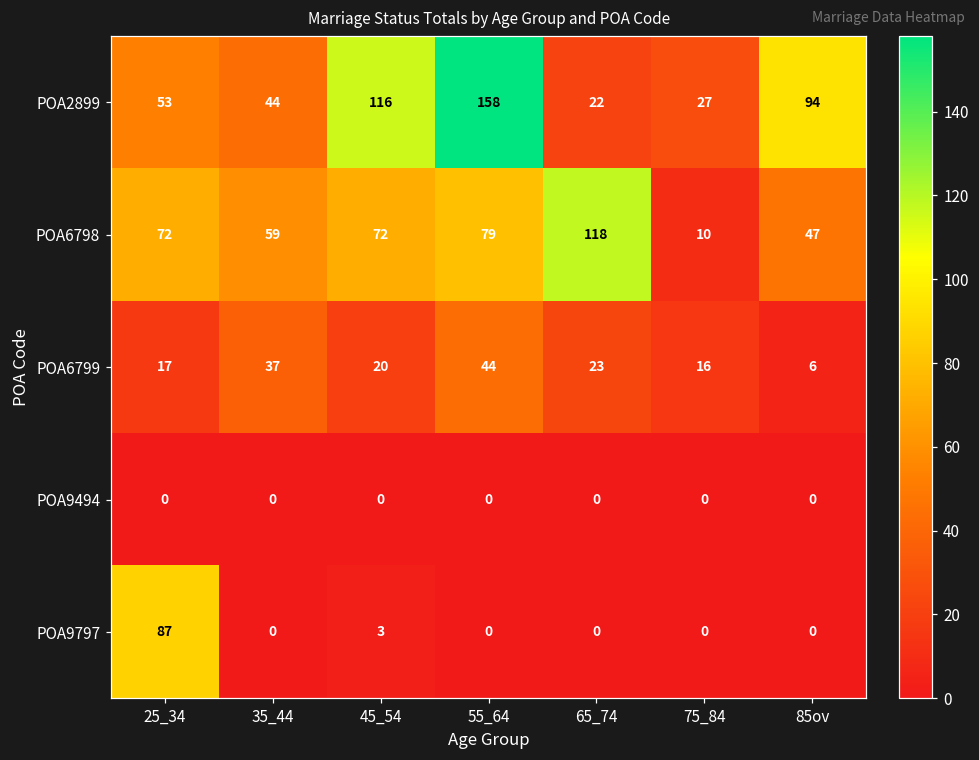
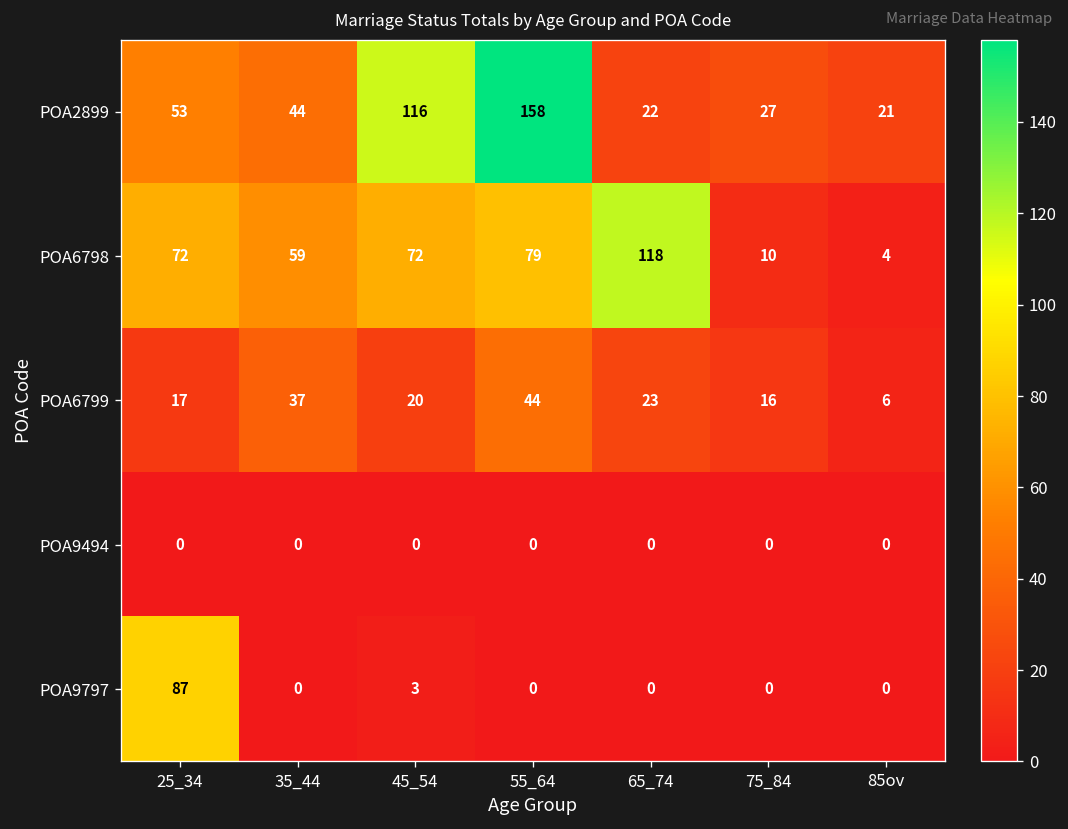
  {
    "POA2899": {
      "25_34": 53,
      "35_44": 44,
      "45_54": 116,
      "55_64": 158,
      "65_74": 22,
      "75_84": 27,
-     "85ov": 94
+     "85ov": 21
    },
    "POA6798": {
      "25_34": 72,
      "35_44": 59,
      "45_54": 72,
      "55_64": 79,
      "65_74": 118,
      "75_84": 10,
-     "85ov": 47
+     "85ov": 4
    },
    "POA6799": {
      "25_34": 17,
      "35_44": 37,
      "45_54": 20,
      "55_64": 44,
      "65_74": 23,
      "75_84": 16,
      "85ov": 6
    },
    "POA9494": {
      "25_34": 0,
      "35_44": 0,
      "45_54": 0,
      "55_64": 0,
      "65_74": 0,
      "75_84": 0,
      "85ov": 0
    },
    "POA9797": {
      "25_34": 87,
      "35_44": 0,
      "45_54": 3,
      "55_64": 0,
      "65_74": 0,
      "75_84": 0,
      "85ov": 0
    }
  }
